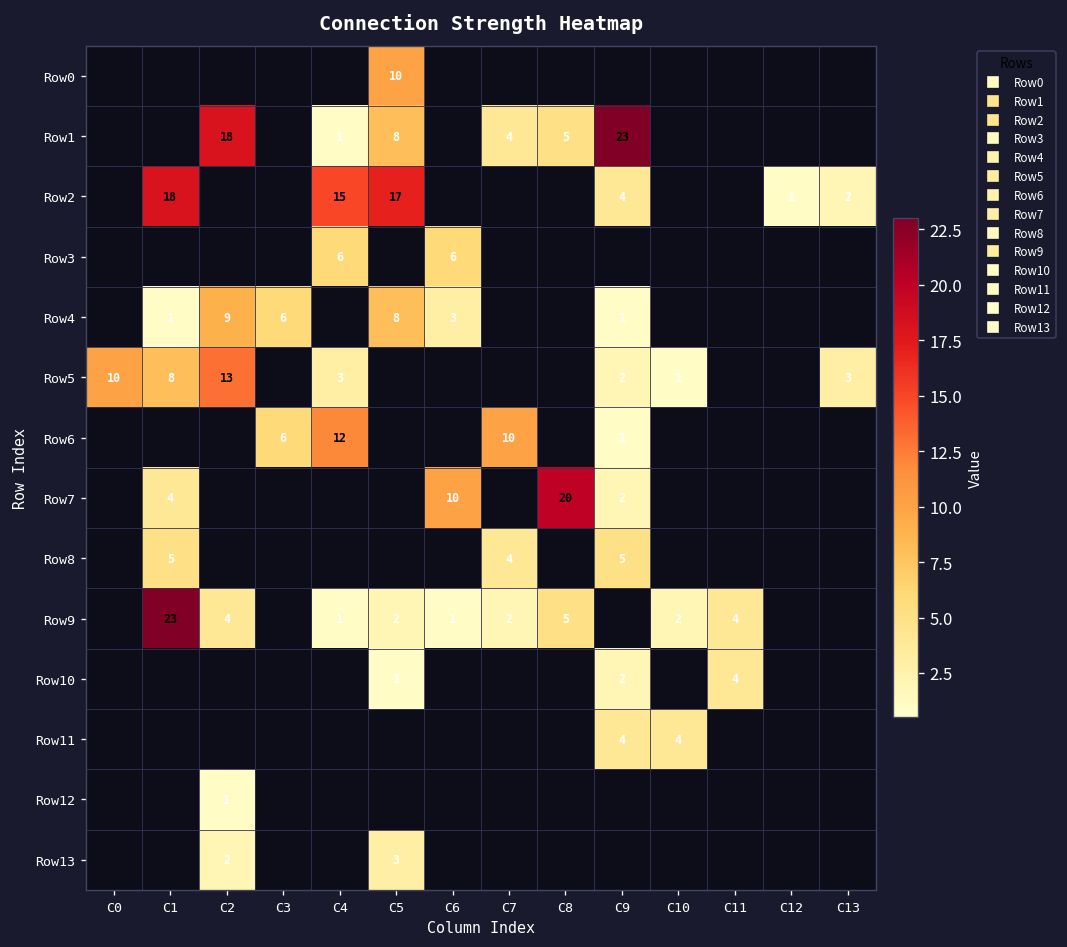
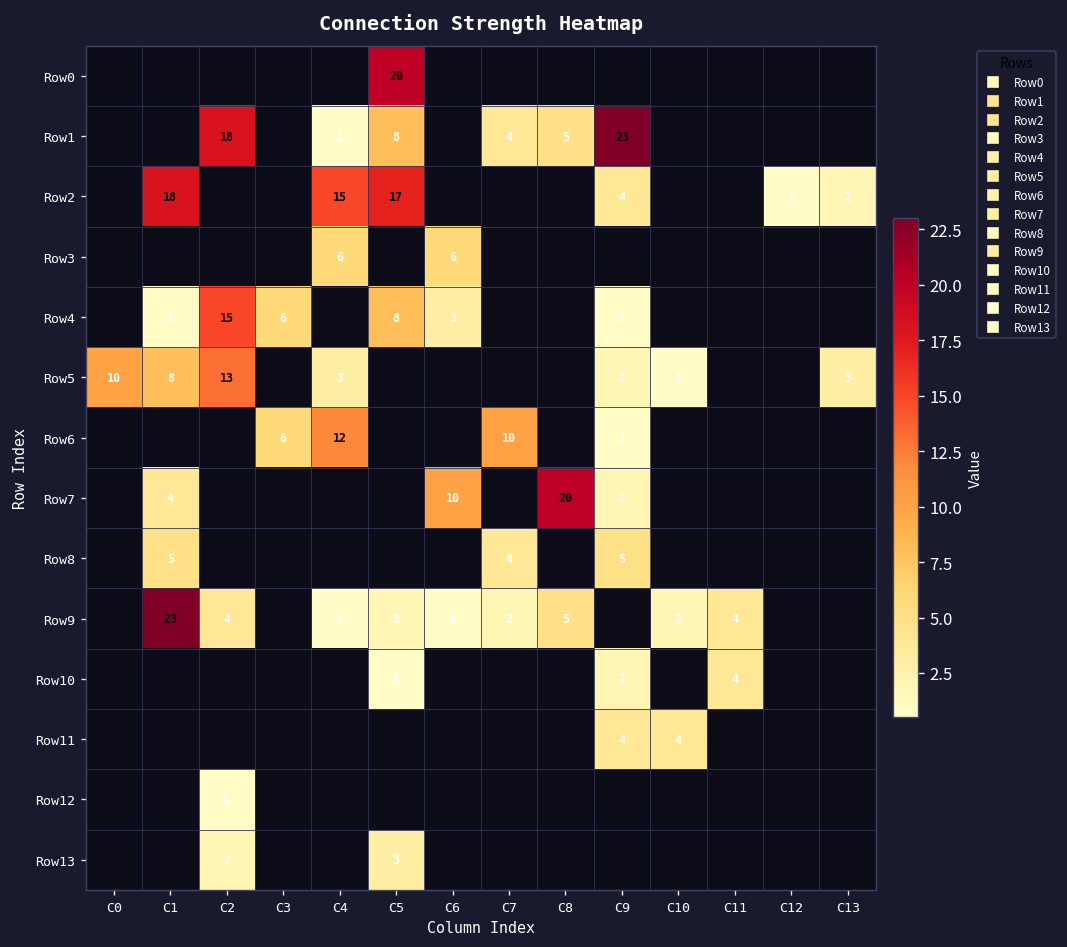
  {
    "Row0": {
-     "C5": 10
+     "C5": 20
    },
    "Row1": {
      "C2": 18,
      "C4": 1,
      "C5": 8,
      "C7": 4,
      "C8": 5,
      "C9": 23
    },
    "Row2": {
      "C1": 18,
      "C4": 15,
      "C5": 17,
      "C9": 4,
      "C12": 1,
      "C13": 2
    },
    "Row3": {
      "C4": 6,
      "C6": 6
    },
    "Row4": {
      "C1": 1,
-     "C2": 9,
+     "C2": 15,
      "C3": 6,
      "C5": 8,
      "C6": 3,
      "C9": 1
    },
    "Row5": {
      "C0": 10,
      "C1": 8,
      "C2": 13,
      "C4": 3,
      "C9": 2,
      "C10": 1,
      "C13": 3
    },
    "Row6": {
      "C3": 6,
      "C4": 12,
      "C7": 10,
      "C9": 1
    },
    "Row7": {
      "C1": 4,
      "C6": 10,
      "C8": 20,
      "C9": 2
    },
    "Row8": {
      "C1": 5,
      "C7": 4,
      "C9": 5
    },
    "Row9": {
      "C1": 23,
      "C2": 4,
      "C4": 1,
      "C5": 2,
      "C6": 1,
      "C7": 2,
      "C8": 5,
      "C10": 2,
      "C11": 4
    },
    "Row10": {
      "C5": 1,
      "C9": 2,
      "C11": 4
    },
    "Row11": {
      "C9": 4,
      "C10": 4
    },
    "Row12": {
      "C2": 1
    },
    "Row13": {
      "C2": 2,
      "C5": 3
    }
  }
